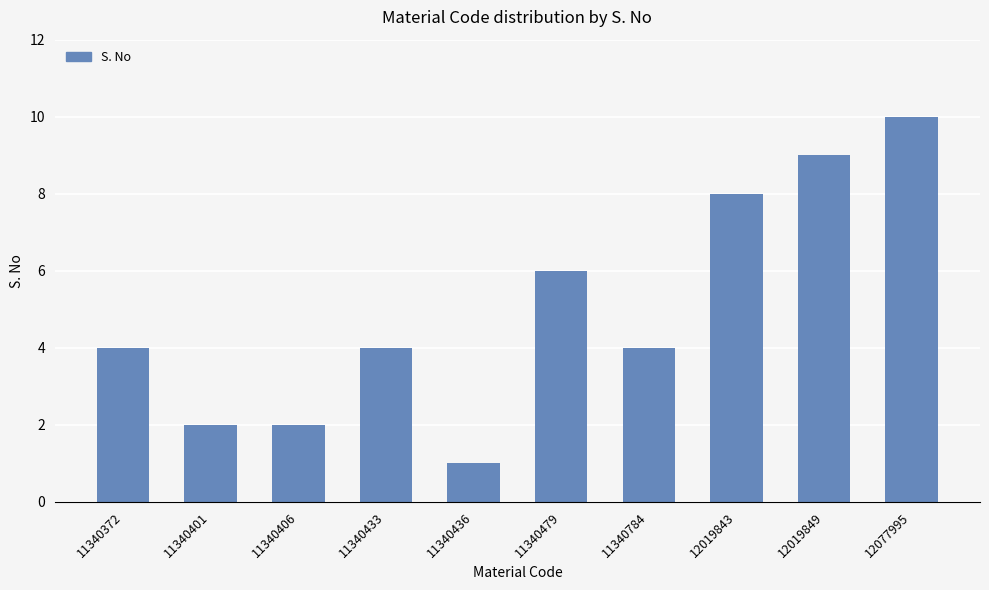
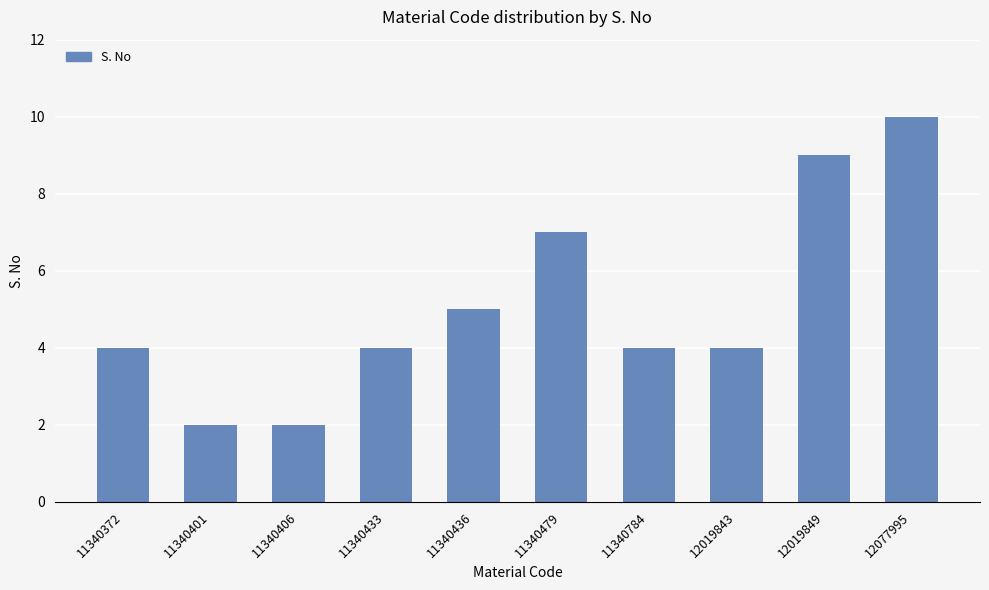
  {
    "11340372": 4,
    "11340401": 2,
    "11340406": 2,
    "11340433": 4,
-   "11340436": 1,
-   "11340479": 6,
+   "11340436": 5,
+   "11340479": 7,
    "11340784": 4,
-   "12019843": 8,
+   "12019843": 4,
    "12019849": 9,
    "12077995": 10
  }
